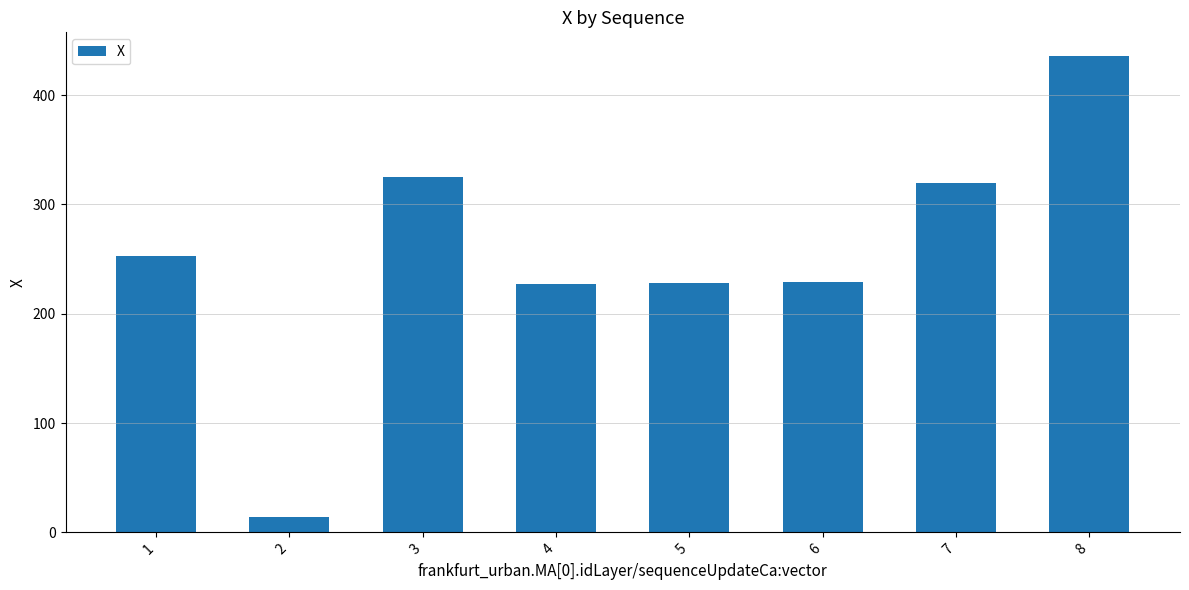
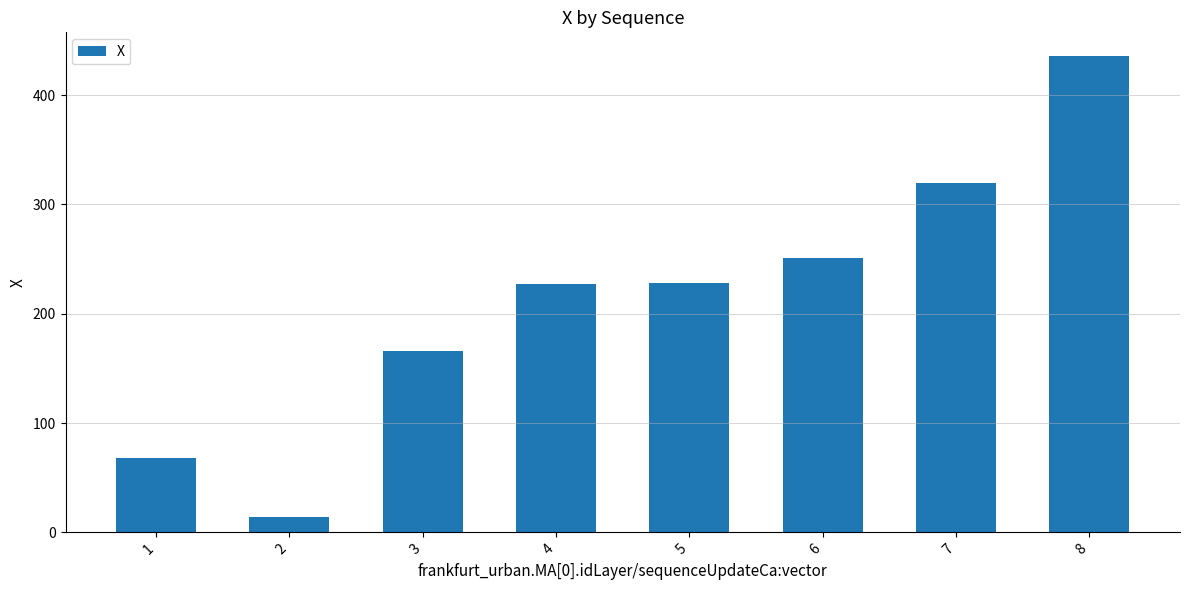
  {
-   "1": 253,
+   "1": 68,
    "2": 14,
-   "3": 325,
+   "3": 166,
    "4": 228,
    "5": 228,
-   "6": 229,
+   "6": 251,
    "7": 320,
    "8": 436
  }
